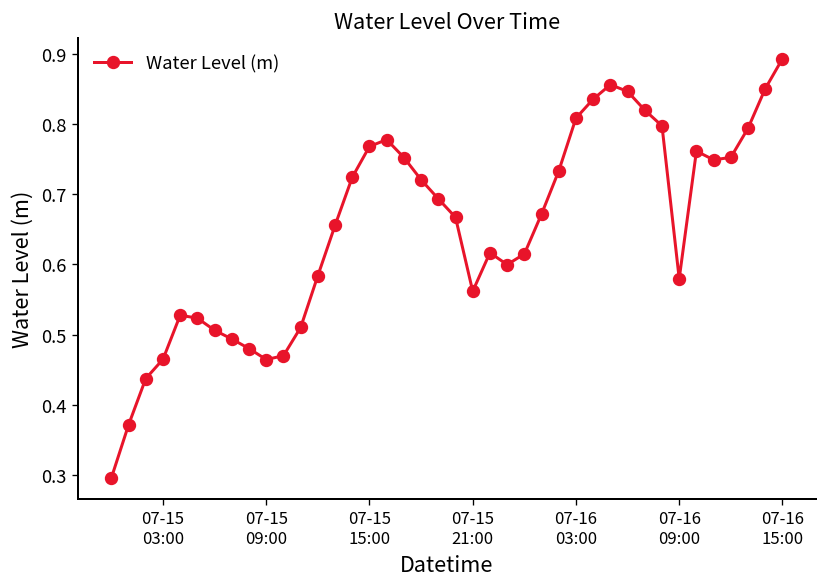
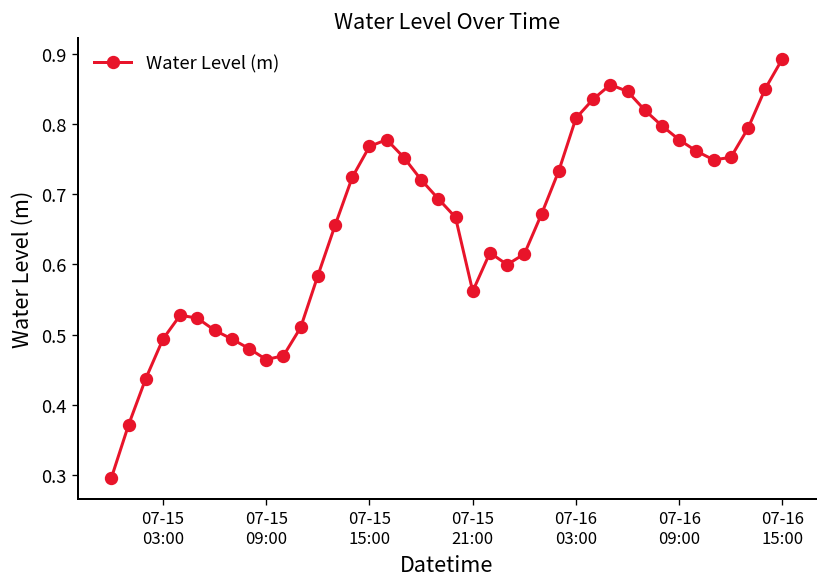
  {
-   "07-15 03:00": 0.46,
+   "07-15 03:00": 0.49,
    "07-15 09:00": 0.46,
    "07-15 15:00": 0.77,
    "07-15 21:00": 0.56,
    "07-16 03:00": 0.81,
-   "07-16 09:00": 0.58,
+   "07-16 09:00": 0.78,
    "07-16 15:00": 0.89
  }
